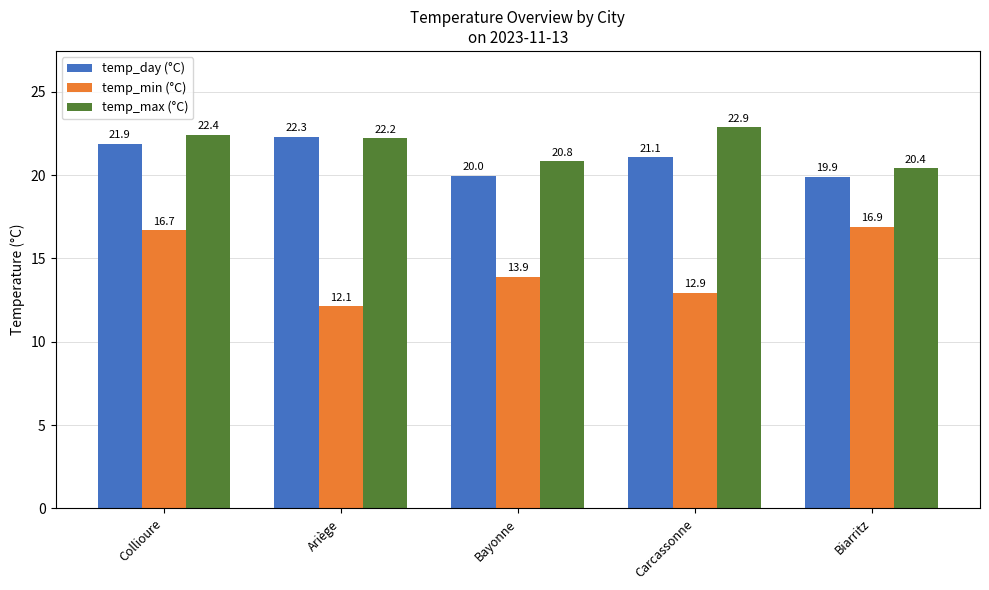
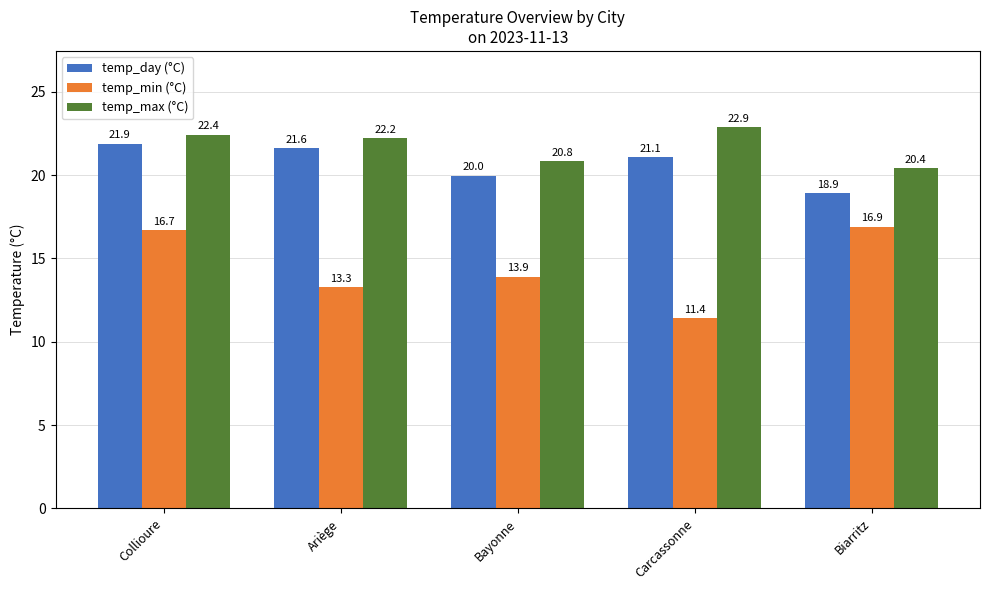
  {
    "temp_day (°C)": {
      "Collioure": 21.9,
-     "Ariège": 22.3,
+     "Ariège": 21.6,
      "Bayonne": 20.0,
      "Carcassonne": 21.1,
-     "Biarritz": 19.9
+     "Biarritz": 18.9
    },
    "temp_min (°C)": {
      "Collioure": 16.7,
-     "Ariège": 12.1,
+     "Ariège": 13.3,
      "Bayonne": 13.9,
-     "Carcassonne": 12.9,
+     "Carcassonne": 11.4,
      "Biarritz": 16.9
    },
    "temp_max (°C)": {
      "Collioure": 22.4,
      "Ariège": 22.2,
      "Bayonne": 20.8,
      "Carcassonne": 22.9,
      "Biarritz": 20.4
    }
  }
